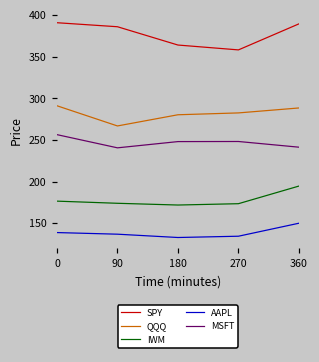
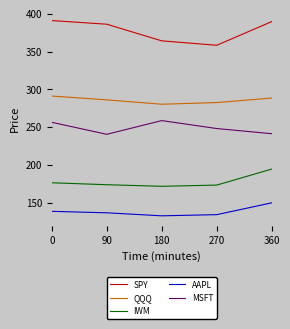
  {
    "SPY": {
      "0": 390,
      "90": 390,
      "180": 360,
      "270": 360,
      "360": 390
    },
    "QQQ": {
      "0": 290,
-     "90": 270,
+     "90": 290,
      "180": 280,
      "270": 280,
      "360": 290
    },
    "IWM": {
      "0": 180,
      "90": 170,
      "180": 170,
      "270": 170,
      "360": 190
    },
    "AAPL": {
      "0": 140,
      "90": 140,
      "180": 130,
      "270": 130,
      "360": 150
    },
    "MSFT": {
      "0": 260,
      "90": 240,
-     "180": 250,
+     "180": 260,
      "270": 250,
      "360": 240
    }
  }
